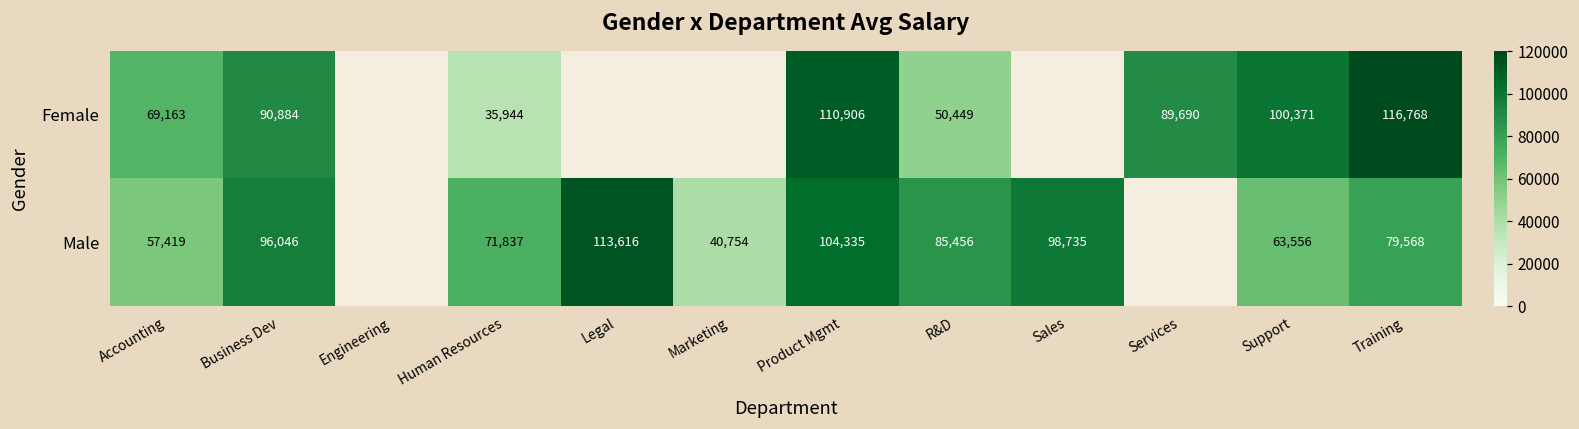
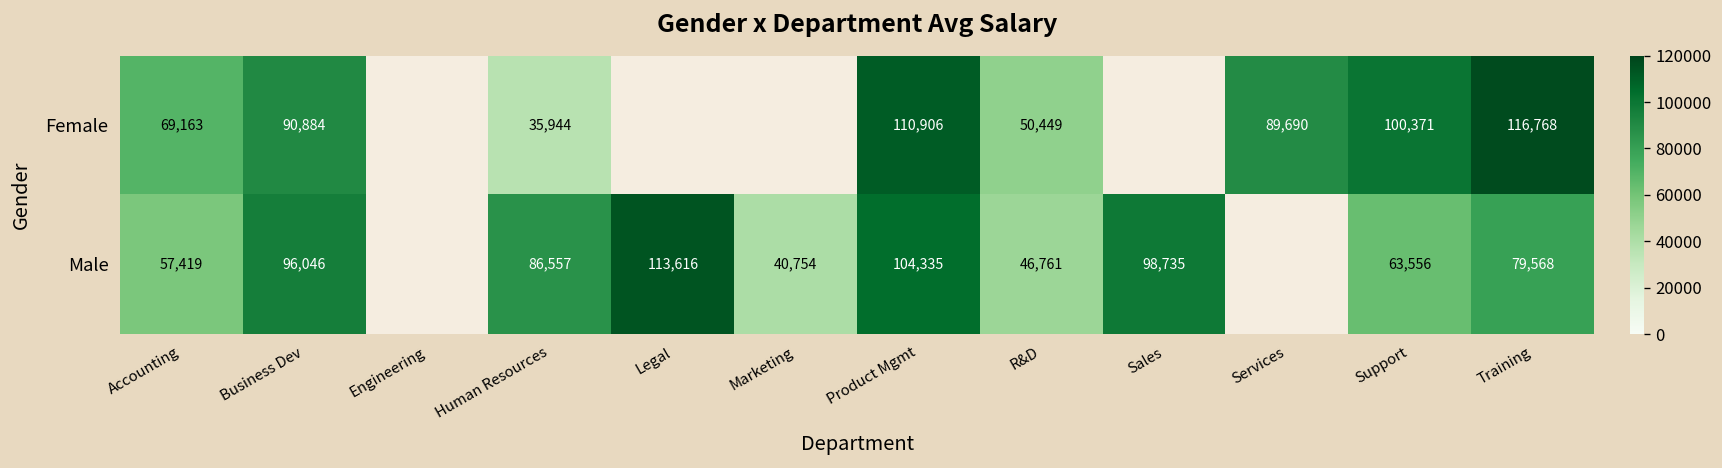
  {
    "Female": {
      "Accounting": "69,163",
      "Business Dev": "90,884",
      "Human Resources": "35,944",
      "Product Mgmt": "110,906",
      "R&D": "50,449",
      "Services": "89,690",
      "Support": "100,371",
      "Training": "116,768"
    },
    "Male": {
      "Accounting": "57,419",
      "Business Dev": "96,046",
-     "Human Resources": "71,837",
+     "Human Resources": "86,557",
      "Legal": "113,616",
      "Marketing": "40,754",
      "Product Mgmt": "104,335",
-     "R&D": "85,456",
+     "R&D": "46,761",
      "Sales": "98,735",
      "Support": "63,556",
      "Training": "79,568"
    }
  }
